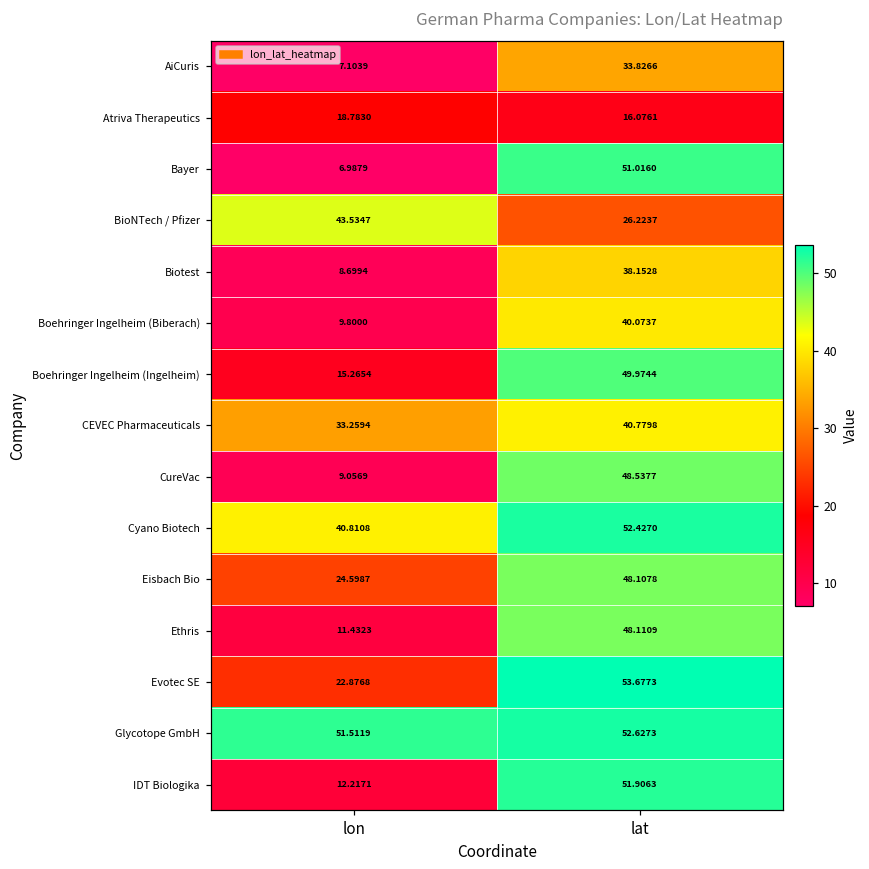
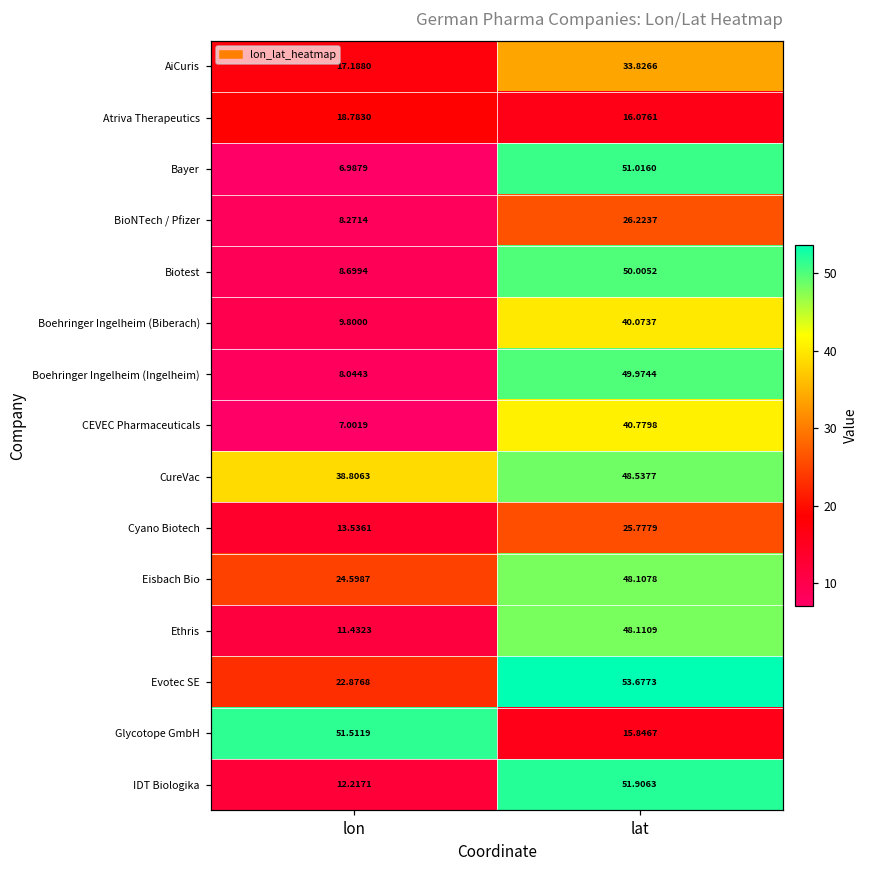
  {
    "AiCuris": {
-     "lon": 7.1039,
+     "lon": 17.1880,
      "lat": 33.8266
    },
    "Atriva Therapeutics": {
      "lon": 18.7830,
      "lat": 16.0761
    },
    "Bayer": {
      "lon": 6.9879,
      "lat": 51.0160
    },
    "BioNTech / Pfizer": {
-     "lon": 43.5347,
+     "lon": 8.2714,
      "lat": 26.2237
    },
    "Biotest": {
      "lon": 8.6994,
-     "lat": 38.1528
+     "lat": 50.0052
    },
    "Boehringer Ingelheim (Biberach)": {
      "lon": 9.8000,
      "lat": 40.0737
    },
    "Boehringer Ingelheim (Ingelheim)": {
-     "lon": 15.2654,
+     "lon": 8.0443,
      "lat": 49.9744
    },
    "CEVEC Pharmaceuticals": {
-     "lon": 33.2594,
+     "lon": 7.0019,
      "lat": 40.7798
    },
    "CureVac": {
-     "lon": 9.0569,
+     "lon": 38.8063,
      "lat": 48.5377
    },
    "Cyano Biotech": {
-     "lon": 40.8108,
-     "lat": 52.4270
+     "lon": 13.5361,
+     "lat": 25.7779
    },
    "Eisbach Bio": {
      "lon": 24.5987,
      "lat": 48.1078
    },
    "Ethris": {
      "lon": 11.4323,
      "lat": 48.1109
    },
    "Evotec SE": {
      "lon": 22.8768,
      "lat": 53.6773
    },
    "Glycotope GmbH": {
      "lon": 51.5119,
-     "lat": 52.6273
+     "lat": 15.8467
    },
    "IDT Biologika": {
      "lon": 12.2171,
      "lat": 51.9063
    }
  }
